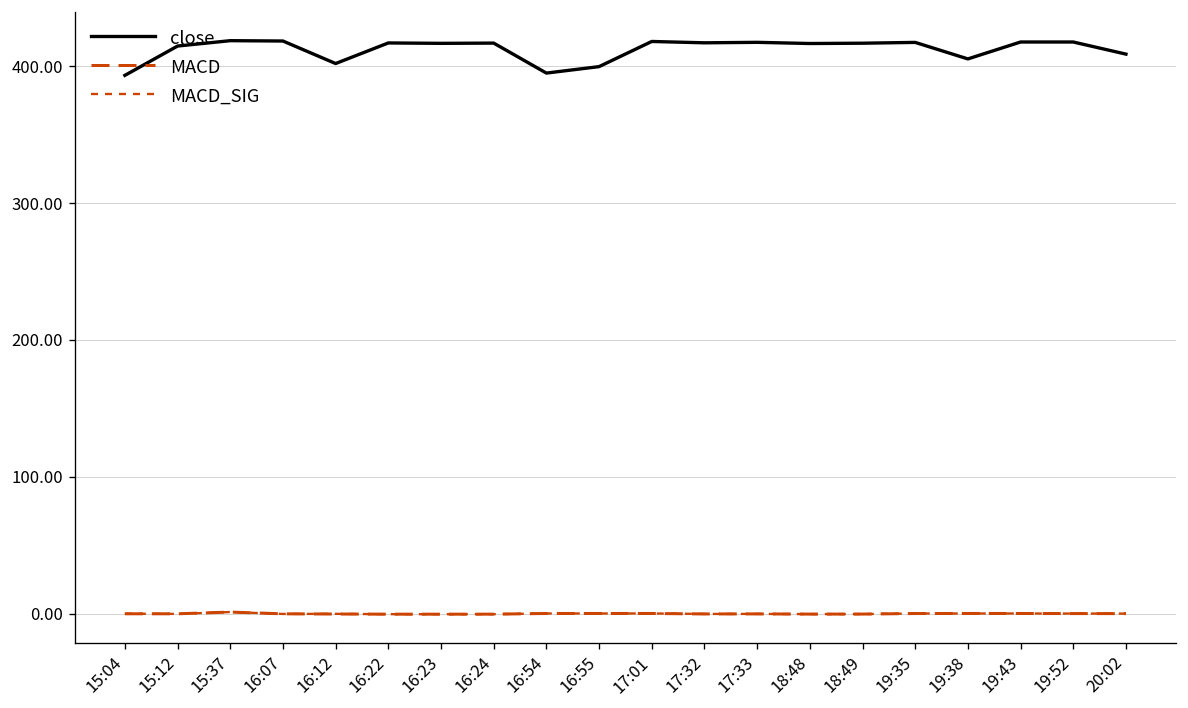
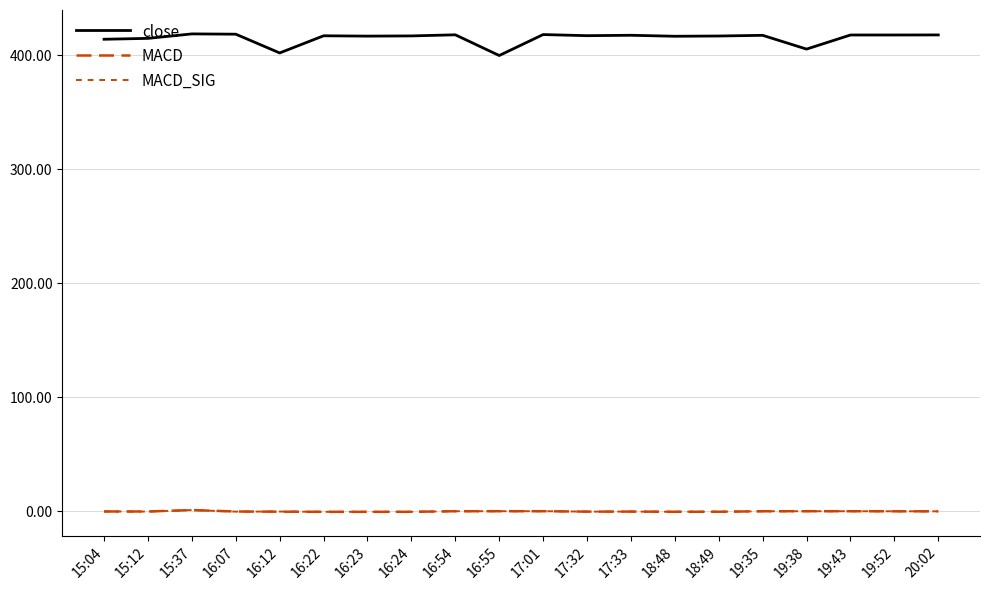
  {
    "close": {
-     "15:04": 393,
+     "15:04": 414,
      "15:12": 415,
      "15:37": 419,
      "16:07": 418,
      "16:12": 402,
      "16:22": 417,
      "16:23": 417,
      "16:24": 417,
-     "16:54": 395,
+     "16:54": 418,
      "16:55": 400,
      "17:01": 418,
      "17:32": 417,
      "17:33": 417,
      "18:48": 417,
      "18:49": 417,
      "19:35": 417,
      "19:38": 405,
      "19:43": 418,
      "19:52": 418,
-     "20:02": 409
+     "20:02": 418
    }
  }
